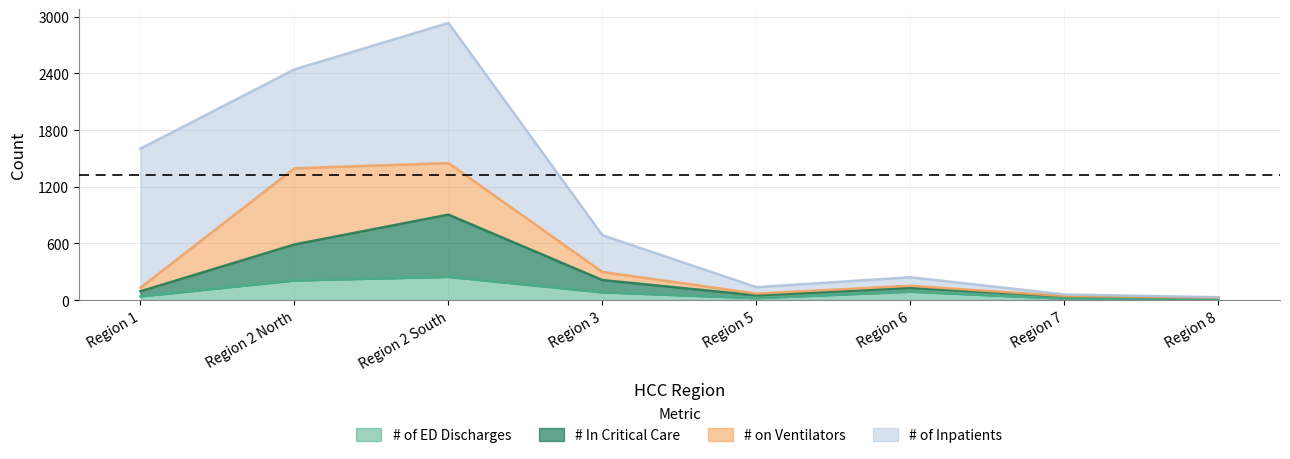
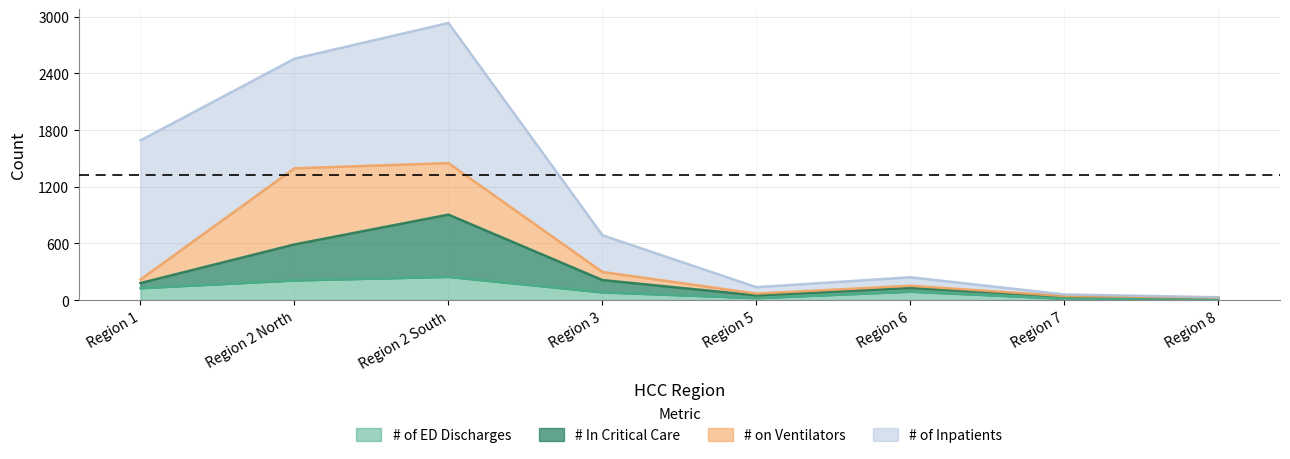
  {
    "# of ED Discharges": {
-     "Region 1": 0,
+     "Region 1": 100,
      "Region 2 North": 200,
      "Region 2 South": 200,
      "Region 3": 100,
      "Region 5": 0,
      "Region 6": 100
    },
    "# In Critical Care": {
      "Region 1": 100,
      "Region 2 North": 400,
      "Region 2 South": 700,
      "Region 3": 100
    },
    "# on Ventilators": {
      "Region 1": 0,
      "Region 2 North": 800,
      "Region 2 South": 500,
      "Region 3": 100
    },
    "# of Inpatients": {
      "Region 1": 1500,
-     "Region 2 North": 1000,
+     "Region 2 North": 1200,
      "Region 2 South": 1500,
      "Region 3": 400,
      "Region 5": 100,
      "Region 6": 100
    }
  }
